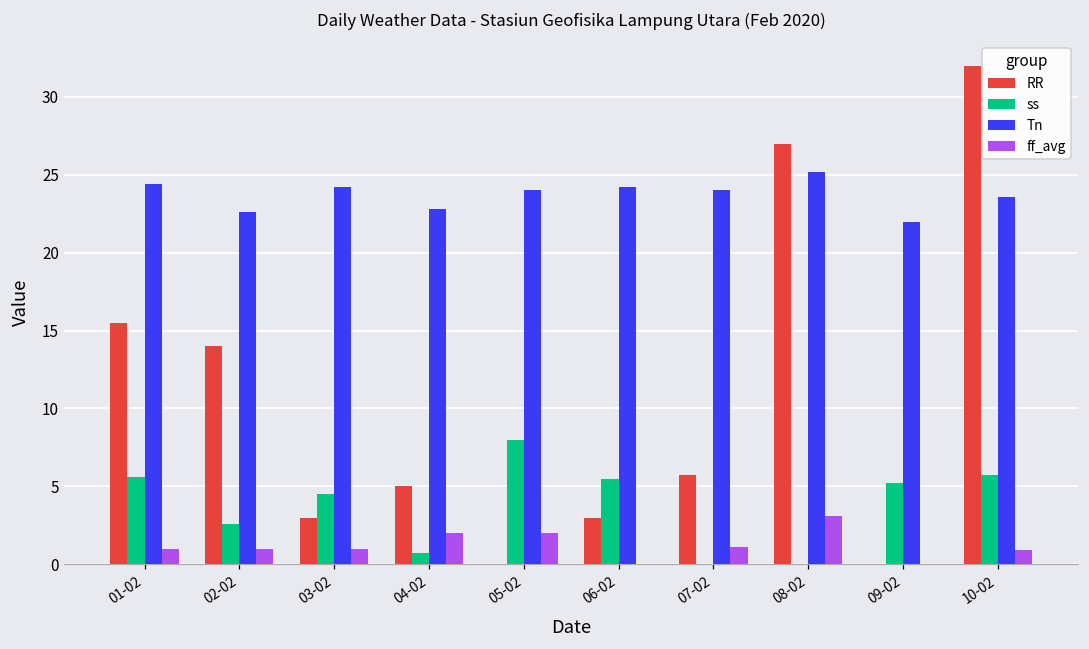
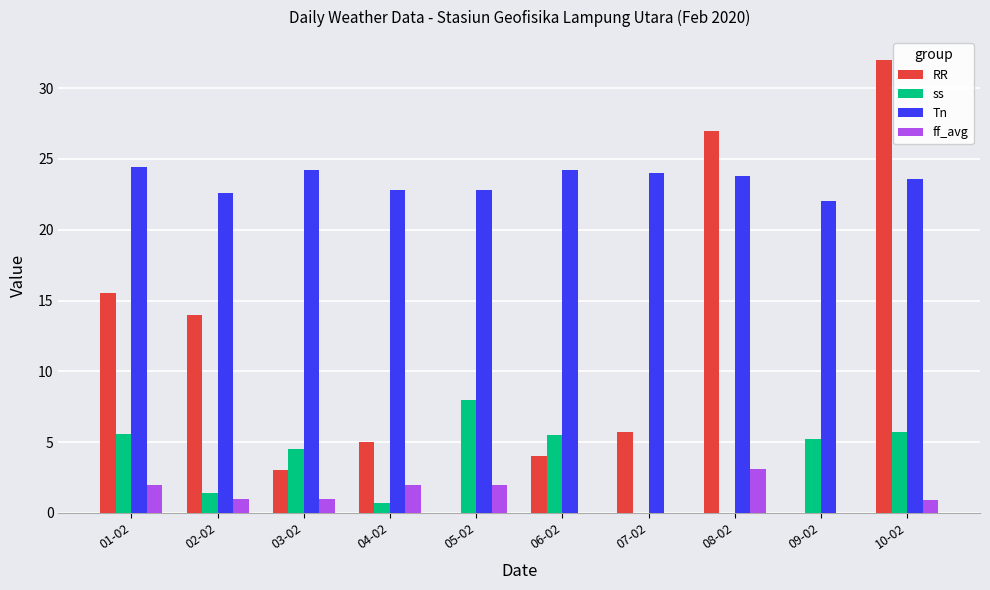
  {
    "RR": {
      "01-02": 15.5,
      "02-02": 14,
      "03-02": 3,
      "04-02": 5,
      "05-02": 0,
-     "06-02": 3,
+     "06-02": 4,
      "07-02": 5.7,
      "08-02": 27,
      "09-02": 0,
      "10-02": 32
    },
    "ss": {
      "01-02": 5.6,
-     "02-02": 2.6,
+     "02-02": 1.4,
      "03-02": 4.5,
      "04-02": 0.7,
      "05-02": 8.0,
      "06-02": 5.5,
      "07-02": 0.0,
      "08-02": 0.0,
      "09-02": 5.2,
      "10-02": 5.7
    },
    "Tn": {
      "01-02": 24.4,
      "02-02": 22.6,
      "03-02": 24.2,
      "04-02": 22.8,
-     "05-02": 24.0,
+     "05-02": 22.8,
      "06-02": 24.2,
      "07-02": 24.0,
-     "08-02": 25.2,
+     "08-02": 23.8,
      "09-02": 22.0,
      "10-02": 23.6
    },
    "ff_avg": {
-     "01-02": 1,
+     "01-02": 2,
      "02-02": 1.0,
      "03-02": 1.0,
      "04-02": 2.0,
      "05-02": 2.0,
      "06-02": 0.0,
-     "07-02": 1.1,
+     "07-02": 0.0,
      "08-02": 3.1,
      "09-02": 0.0,
      "10-02": 0.9
    }
  }
